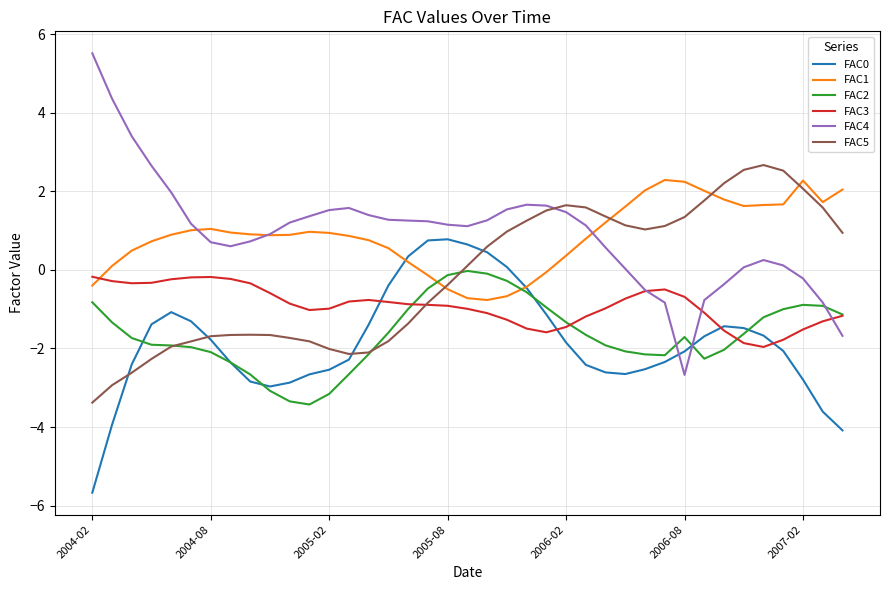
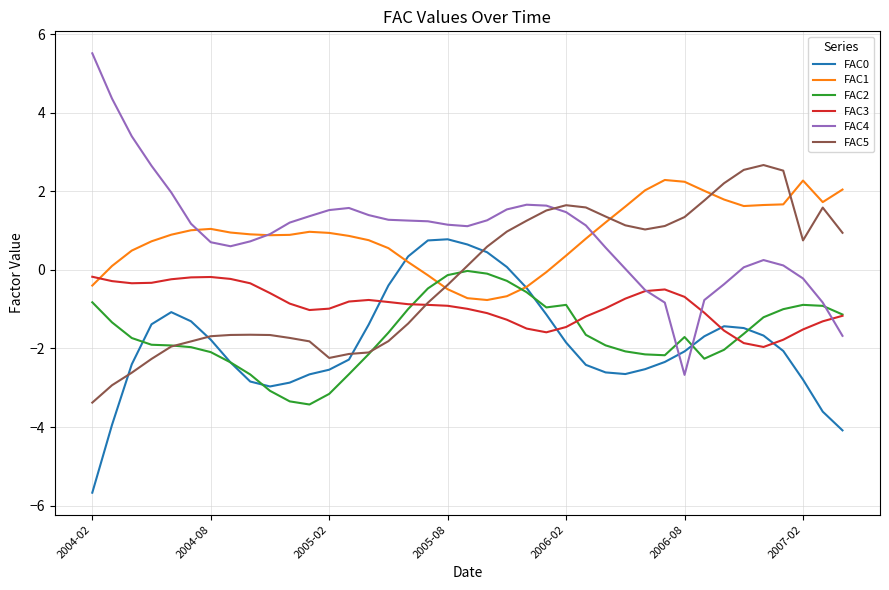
  {
    "FAC0": {
      "2004-02": -5.7,
      "2004-08": -1.8,
      "2005-02": -2.5,
      "2005-08": 0.8,
      "2006-02": -1.8,
      "2006-08": -2.1,
      "2007-02": -2.8
    },
    "FAC1": {
      "2004-02": -0.4,
      "2004-08": 1.0,
      "2005-02": 0.9,
      "2005-08": -0.5,
      "2006-02": 0.4,
      "2006-08": 2.2,
      "2007-02": 2.3
    },
    "FAC2": {
      "2004-02": -0.8,
      "2004-08": -2.1,
      "2005-02": -3.2,
      "2005-08": -0.1,
-     "2006-02": -1.3,
+     "2006-02": -0.9,
      "2006-08": -1.7,
      "2007-02": -0.9
    },
    "FAC3": {
      "2004-02": -0.2,
      "2004-08": -0.2,
      "2005-02": -1.0,
      "2005-08": -0.9,
      "2006-02": -1.5,
      "2006-08": -0.7,
      "2007-02": -1.5
    },
    "FAC4": {
      "2004-02": 5.5,
      "2004-08": 0.7,
      "2005-02": 1.5,
      "2005-08": 1.1,
      "2006-02": 1.5,
      "2006-08": -2.7,
      "2007-02": -0.2
    },
    "FAC5": {
      "2004-02": -3.4,
      "2004-08": -1.7,
-     "2005-02": -2.0,
+     "2005-02": -2.2,
      "2005-08": -0.4,
      "2006-02": 1.6,
      "2006-08": 1.3,
-     "2007-02": 2.1
+     "2007-02": 0.8
    }
  }
